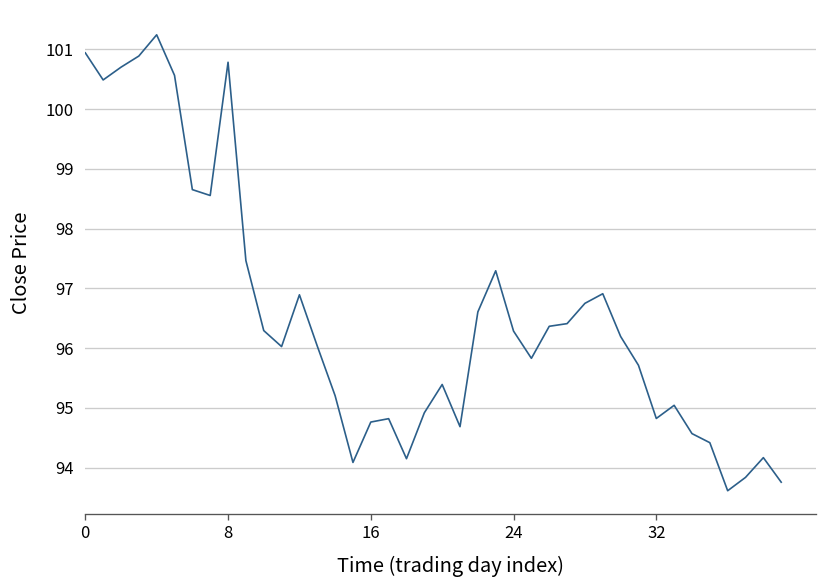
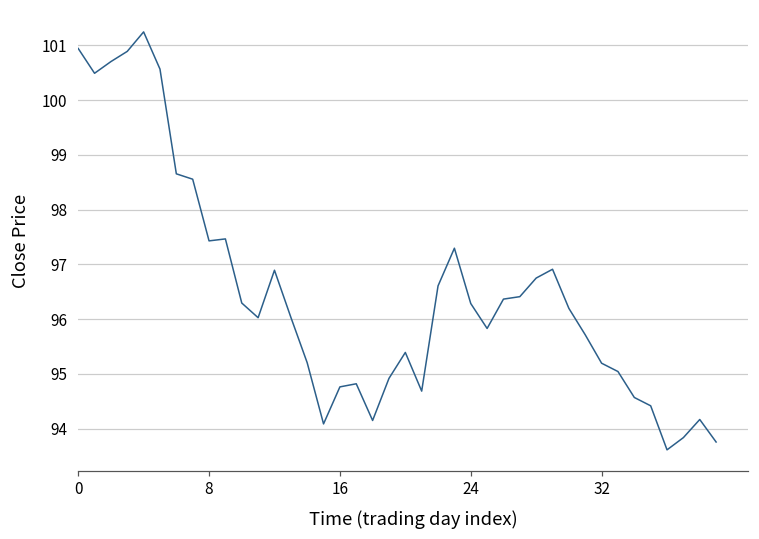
  {
    "0": 100.9,
-   "8": 100.8,
+   "8": 97.4,
    "16": 94.8,
    "24": 96.3,
-   "32": 94.8
+   "32": 95.2
  }
